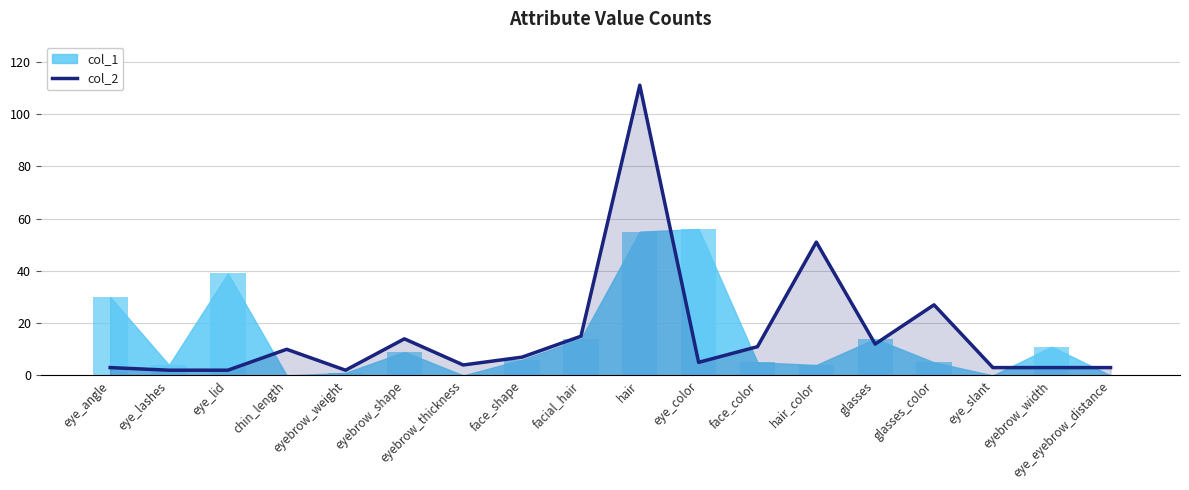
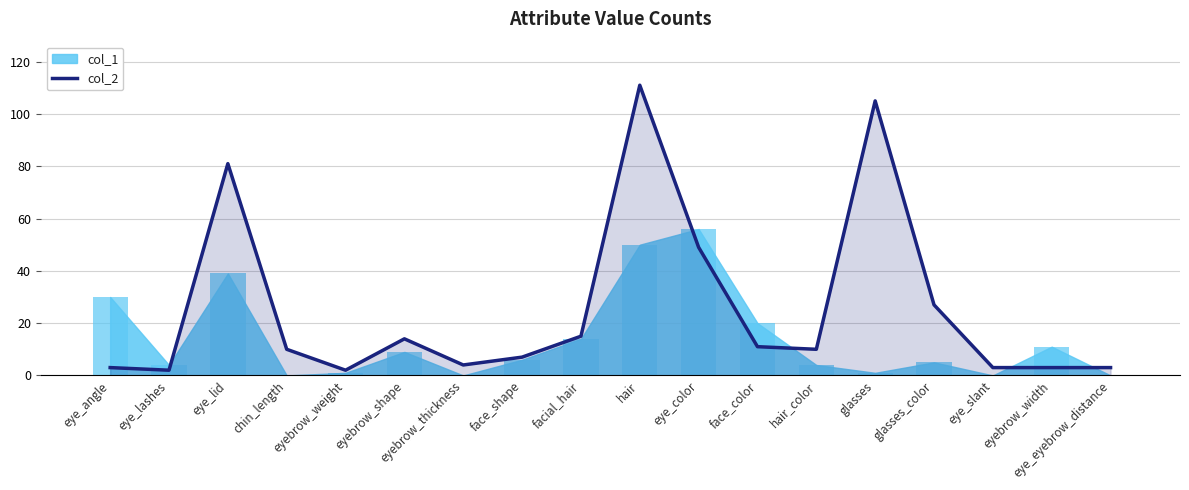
  {
    "col_2": {
      "eye_angle": 3,
      "eye_lashes": 2,
-     "eye_lid": 2,
+     "eye_lid": 81,
      "chin_length": 10,
      "eyebrow_weight": 2,
      "eyebrow_shape": 14,
      "eyebrow_thickness": 4,
      "face_shape": 7,
      "facial_hair": 15,
      "hair": 111,
-     "eye_color": 5,
+     "eye_color": 49,
      "face_color": 11,
-     "hair_color": 51,
-     "glasses": 12,
+     "hair_color": 10,
+     "glasses": 105,
      "glasses_color": 27,
      "eye_slant": 3,
      "eyebrow_width": 3,
      "eye_eyebrow_distance": 3
    },
    "col_1": {
      "eye_angle": 30,
      "eye_lashes": 4,
      "eye_lid": 39,
      "chin_length": 0,
      "eyebrow_weight": 1,
      "eyebrow_shape": 9,
      "eyebrow_thickness": 0,
      "face_shape": 6,
      "facial_hair": 14,
-     "hair": 55,
+     "hair": 50,
      "eye_color": 56,
-     "face_color": 5,
+     "face_color": 20,
      "hair_color": 4,
-     "glasses": 14,
+     "glasses": 1,
      "glasses_color": 5,
      "eye_slant": 0,
      "eyebrow_width": 11,
      "eye_eyebrow_distance": 0
    }
  }
